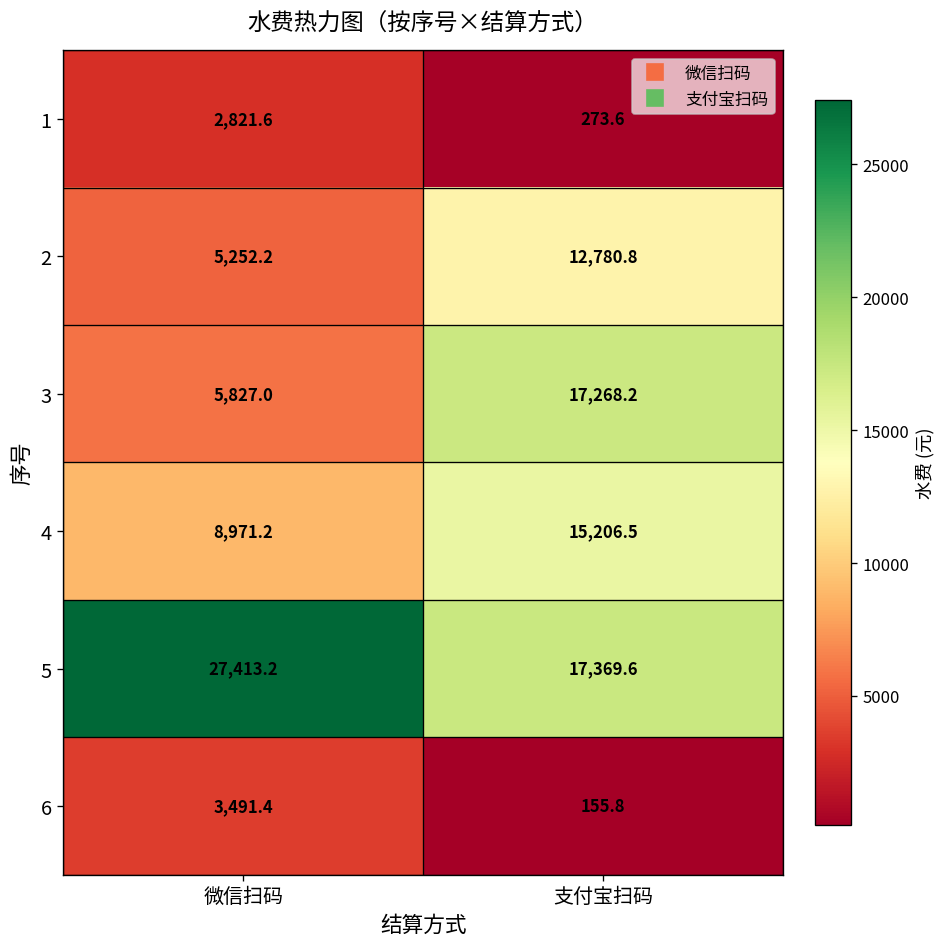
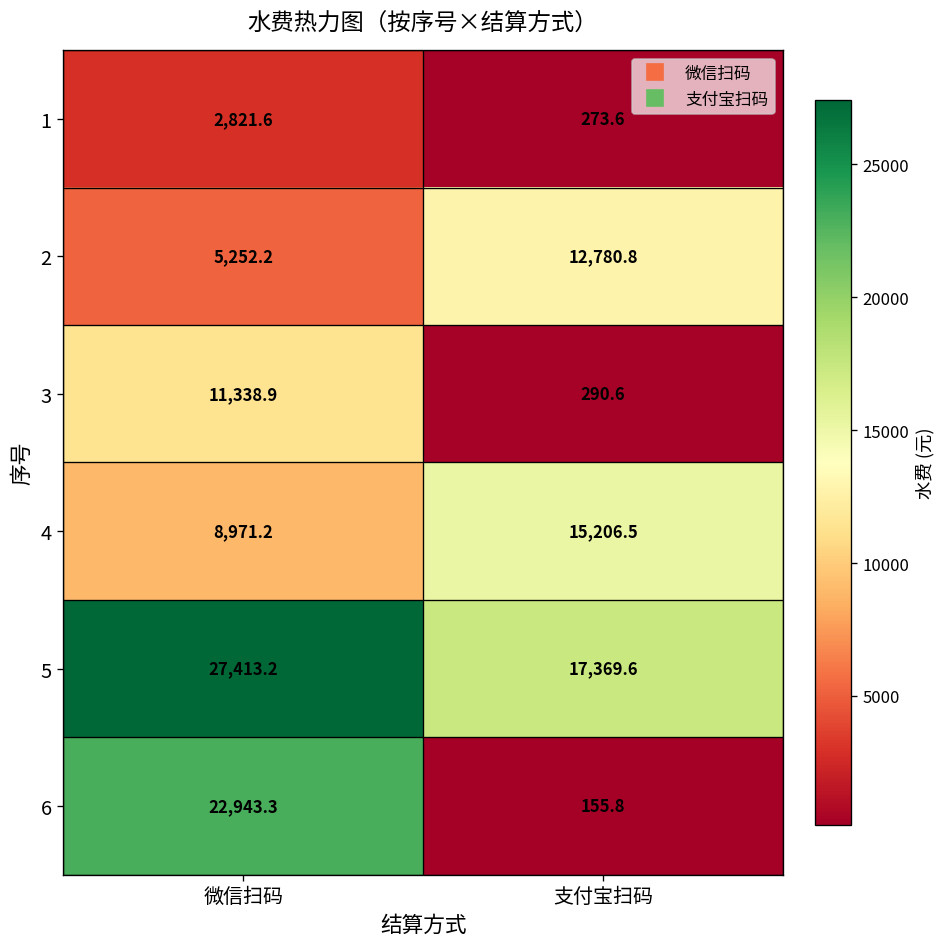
  {
    "1": {
      "微信扫码": "2,821.6",
      "支付宝扫码": "273.6"
    },
    "2": {
      "微信扫码": "5,252.2",
      "支付宝扫码": "12,780.8"
    },
    "3": {
-     "微信扫码": "5,827.0",
-     "支付宝扫码": "17,268.2"
+     "微信扫码": "11,338.9",
+     "支付宝扫码": "290.6"
    },
    "4": {
      "微信扫码": "8,971.2",
      "支付宝扫码": "15,206.5"
    },
    "5": {
      "微信扫码": "27,413.2",
      "支付宝扫码": "17,369.6"
    },
    "6": {
-     "微信扫码": "3,491.4",
+     "微信扫码": "22,943.3",
      "支付宝扫码": "155.8"
    }
  }
